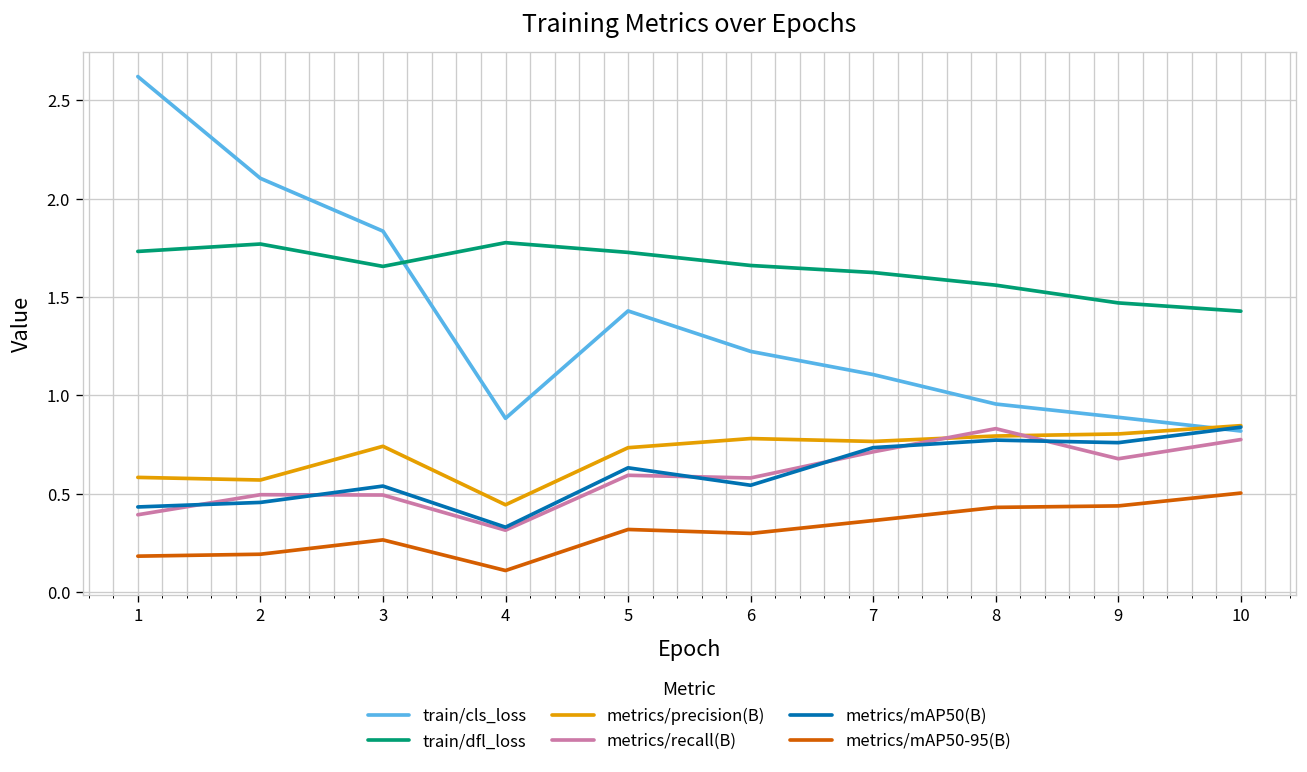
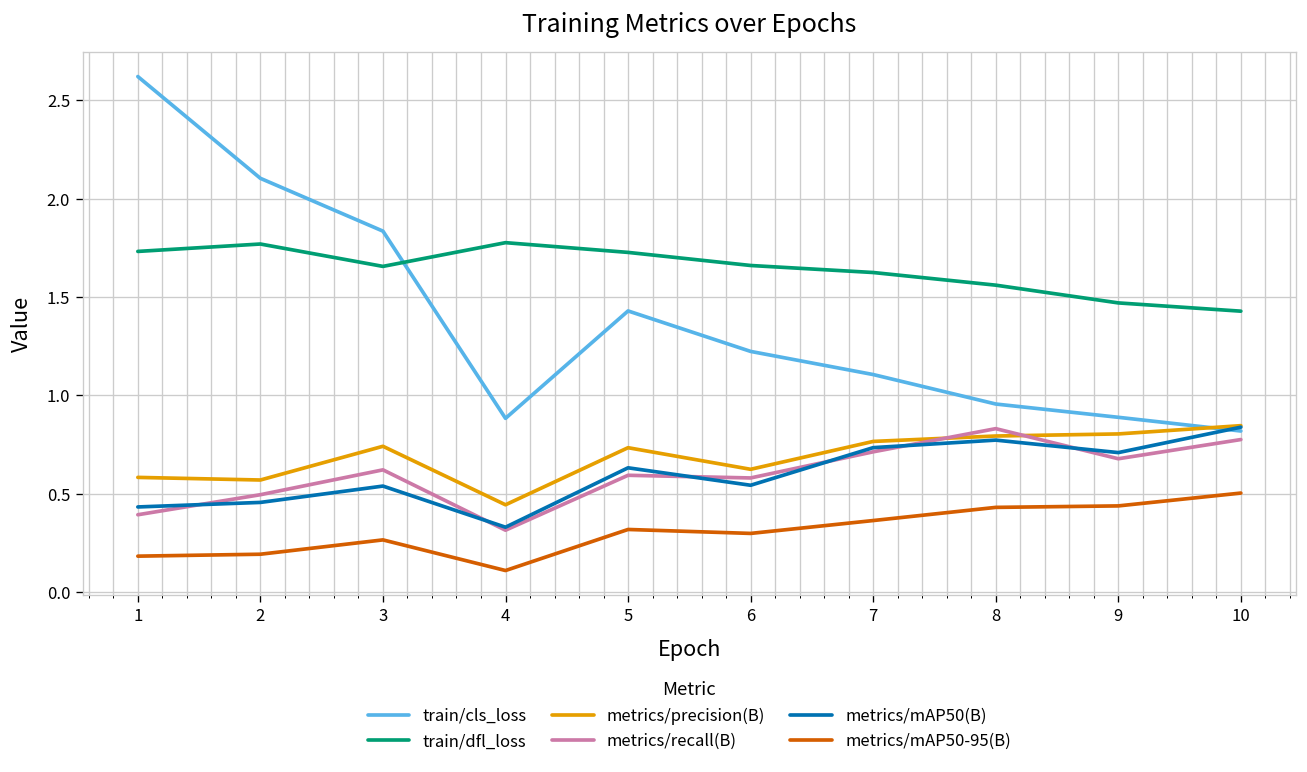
  {
    "train/cls_loss": {
      "1": 2.62,
      "2": 2.10,
      "3": 1.83,
      "4": 0.88,
      "5": 1.43,
      "6": 1.22,
      "7": 1.11,
      "8": 0.96,
      "9": 0.89,
      "10": 0.82
    },
    "train/dfl_loss": {
      "1": 1.73,
      "2": 1.77,
      "3": 1.66,
      "4": 1.78,
      "5": 1.73,
      "6": 1.66,
      "7": 1.62,
      "8": 1.56,
      "9": 1.47,
      "10": 1.43
    },
    "metrics/precision(B)": {
      "1": 0.58,
      "2": 0.57,
      "3": 0.74,
      "4": 0.44,
      "5": 0.73,
-     "6": 0.78,
+     "6": 0.62,
      "7": 0.77,
      "8": 0.79,
      "9": 0.80
    },
    "metrics/recall(B)": {
      "1": 0.39,
      "2": 0.49,
-     "3": 0.49,
+     "3": 0.62,
      "5": 0.59,
      "6": 0.58,
      "7": 0.71,
      "8": 0.83,
      "9": 0.68,
      "10": 0.78
    },
    "metrics/mAP50(B)": {
      "1": 0.43,
      "2": 0.46,
      "3": 0.54,
      "5": 0.63,
      "6": 0.54,
      "7": 0.73,
      "8": 0.77,
-     "9": 0.76
+     "9": 0.71
    },
    "metrics/mAP50-95(B)": {
      "1": 0.18,
      "2": 0.19,
      "3": 0.27,
      "4": 0.11,
      "5": 0.32,
      "6": 0.30,
      "7": 0.36,
      "8": 0.43,
      "9": 0.44,
      "10": 0.50
    }
  }
